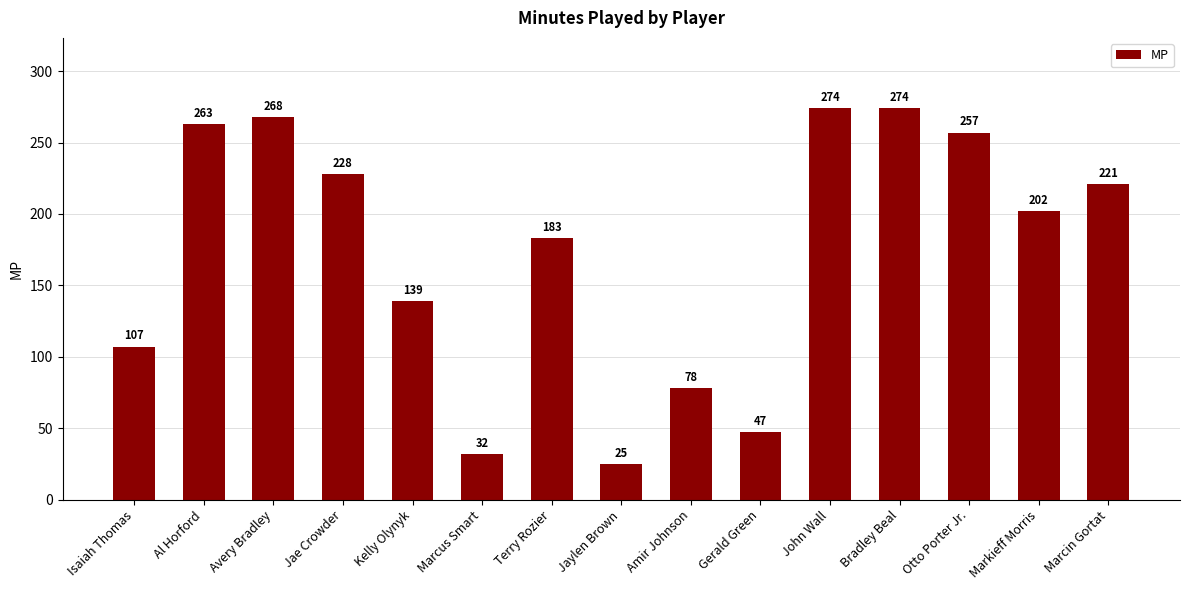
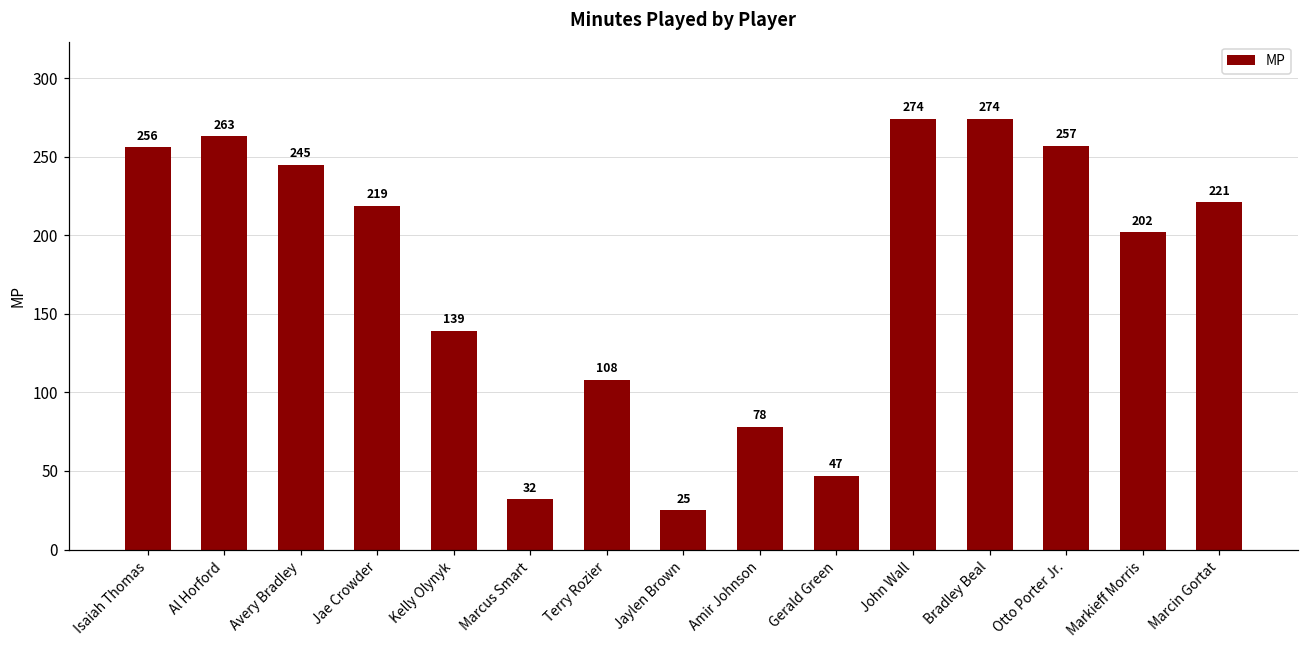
  {
-   "Isaiah Thomas": 107,
+   "Isaiah Thomas": 256,
    "Al Horford": 263,
-   "Avery Bradley": 268,
-   "Jae Crowder": 228,
+   "Avery Bradley": 245,
+   "Jae Crowder": 219,
    "Kelly Olynyk": 139,
    "Marcus Smart": 32,
-   "Terry Rozier": 183,
+   "Terry Rozier": 108,
    "Jaylen Brown": 25,
    "Amir Johnson": 78,
    "Gerald Green": 47,
    "John Wall": 274,
    "Bradley Beal": 274,
    "Otto Porter Jr.": 257,
    "Markieff Morris": 202,
    "Marcin Gortat": 221
  }
